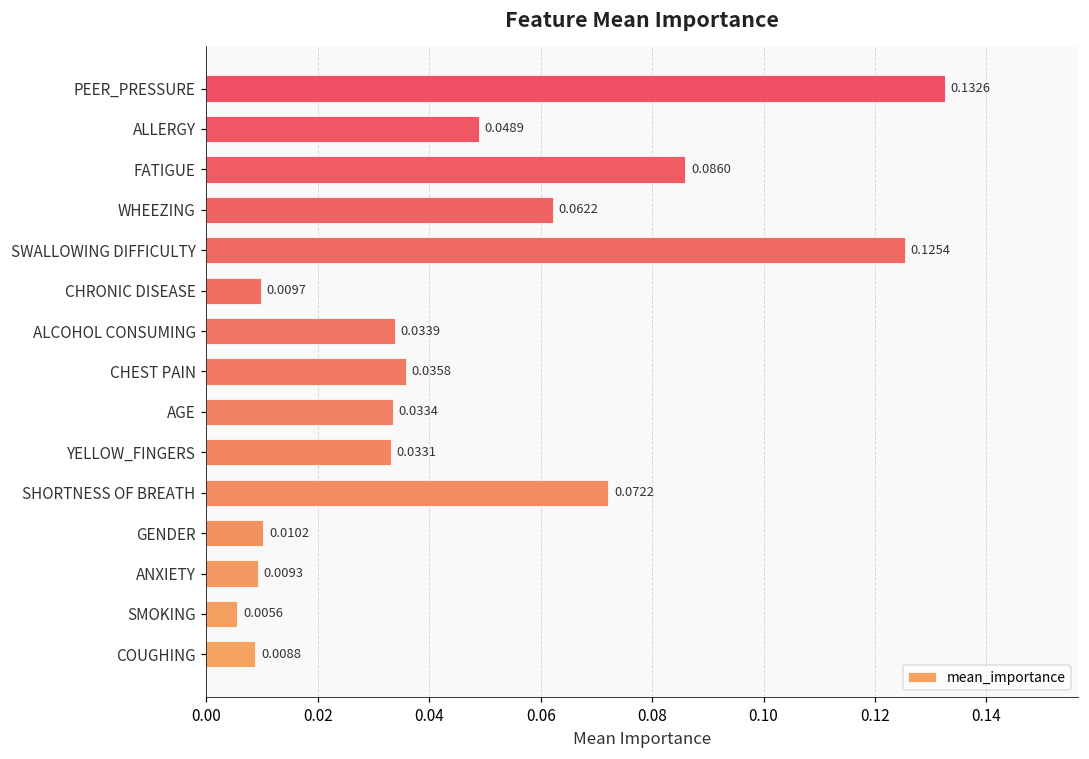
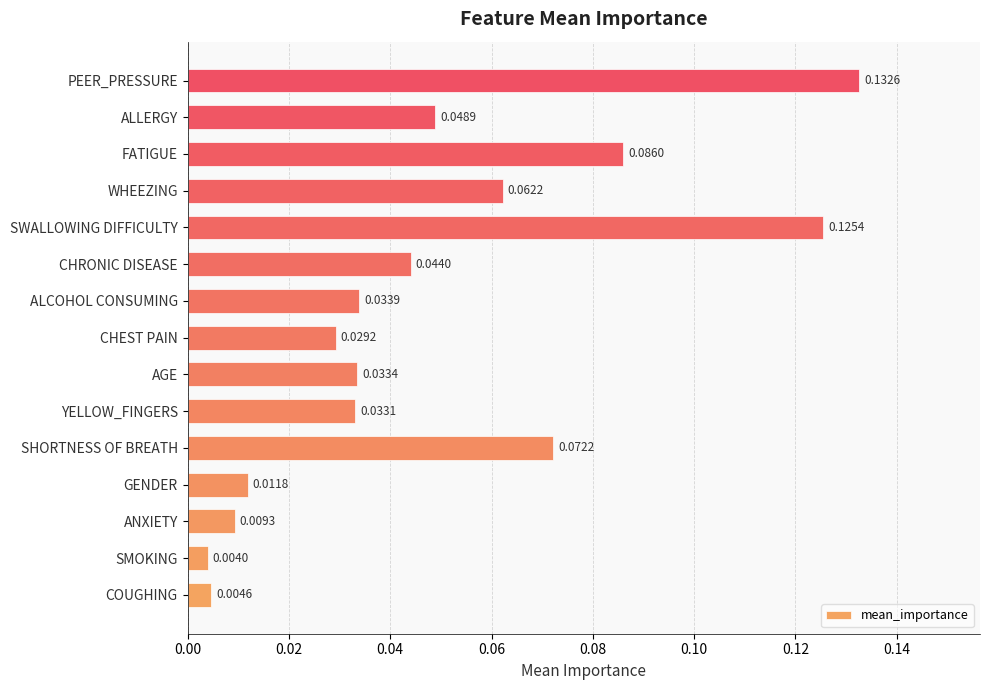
  {
    "PEER_PRESSURE": 0.1326,
    "ALLERGY": 0.0489,
    "FATIGUE": 0.0860,
    "WHEEZING": 0.0622,
    "SWALLOWING DIFFICULTY": 0.1254,
-   "CHRONIC DISEASE": 0.0097,
+   "CHRONIC DISEASE": 0.0440,
    "ALCOHOL CONSUMING": 0.0339,
-   "CHEST PAIN": 0.0358,
+   "CHEST PAIN": 0.0292,
    "AGE": 0.0334,
    "YELLOW_FINGERS": 0.0331,
    "SHORTNESS OF BREATH": 0.0722,
-   "GENDER": 0.0102,
+   "GENDER": 0.0118,
    "ANXIETY": 0.0093,
-   "SMOKING": 0.0056,
-   "COUGHING": 0.0088
+   "SMOKING": 0.0040,
+   "COUGHING": 0.0046
  }
